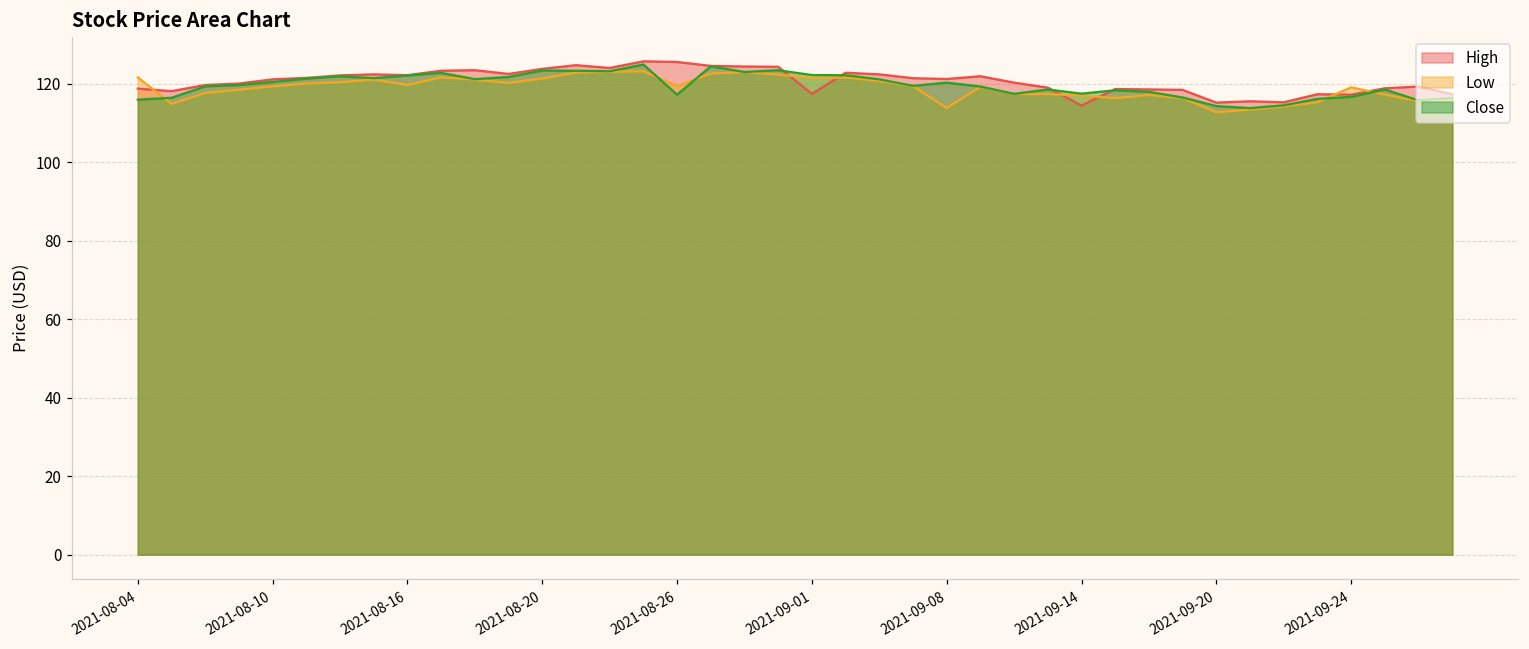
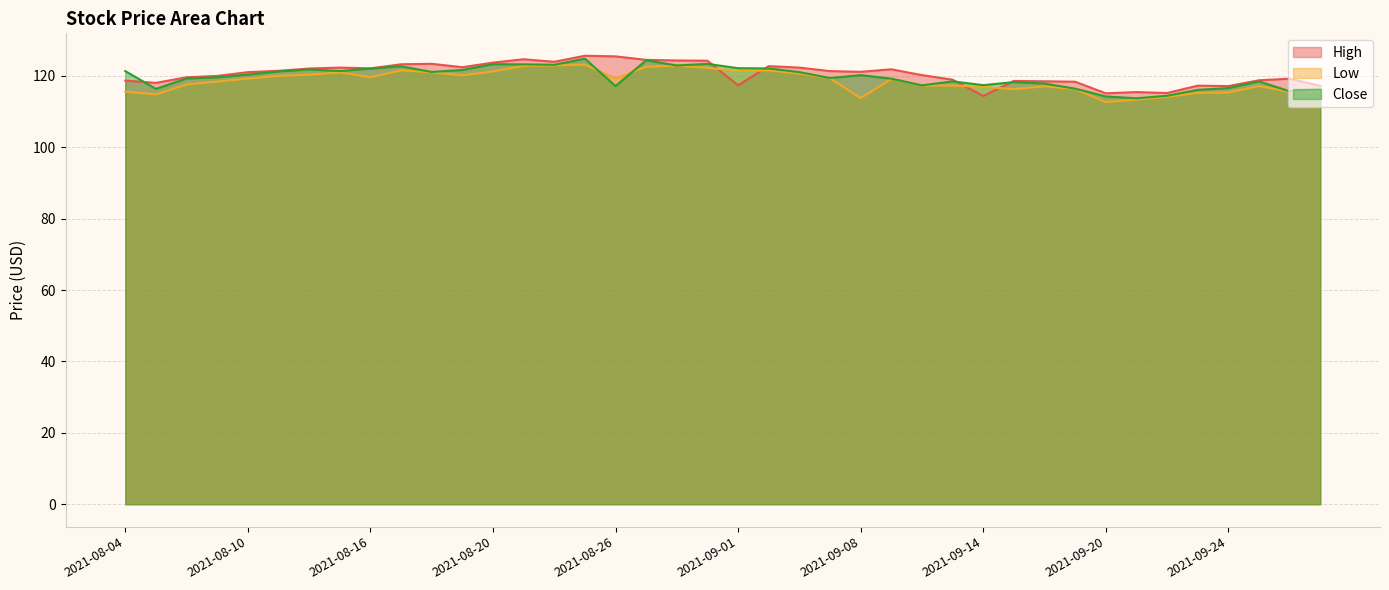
  {
    "High": {
      "2021-08-04": 119,
      "2021-08-26": 126,
      "2021-09-01": 117,
      "2021-09-08": 121,
      "2021-09-14": 114,
      "2021-09-20": 115
    },
    "Low": {
-     "2021-08-04": 122,
+     "2021-08-04": 116,
      "2021-08-10": 119,
      "2021-08-16": 120,
      "2021-08-20": 121,
      "2021-08-26": 119,
      "2021-09-01": 121,
      "2021-09-08": 114,
      "2021-09-20": 113,
-     "2021-09-24": 119
+     "2021-09-24": 115
    },
    "Close": {
-     "2021-08-04": 116,
+     "2021-08-04": 121,
      "2021-08-26": 117,
      "2021-09-01": 122,
      "2021-09-08": 120,
      "2021-09-20": 114
    }
  }
